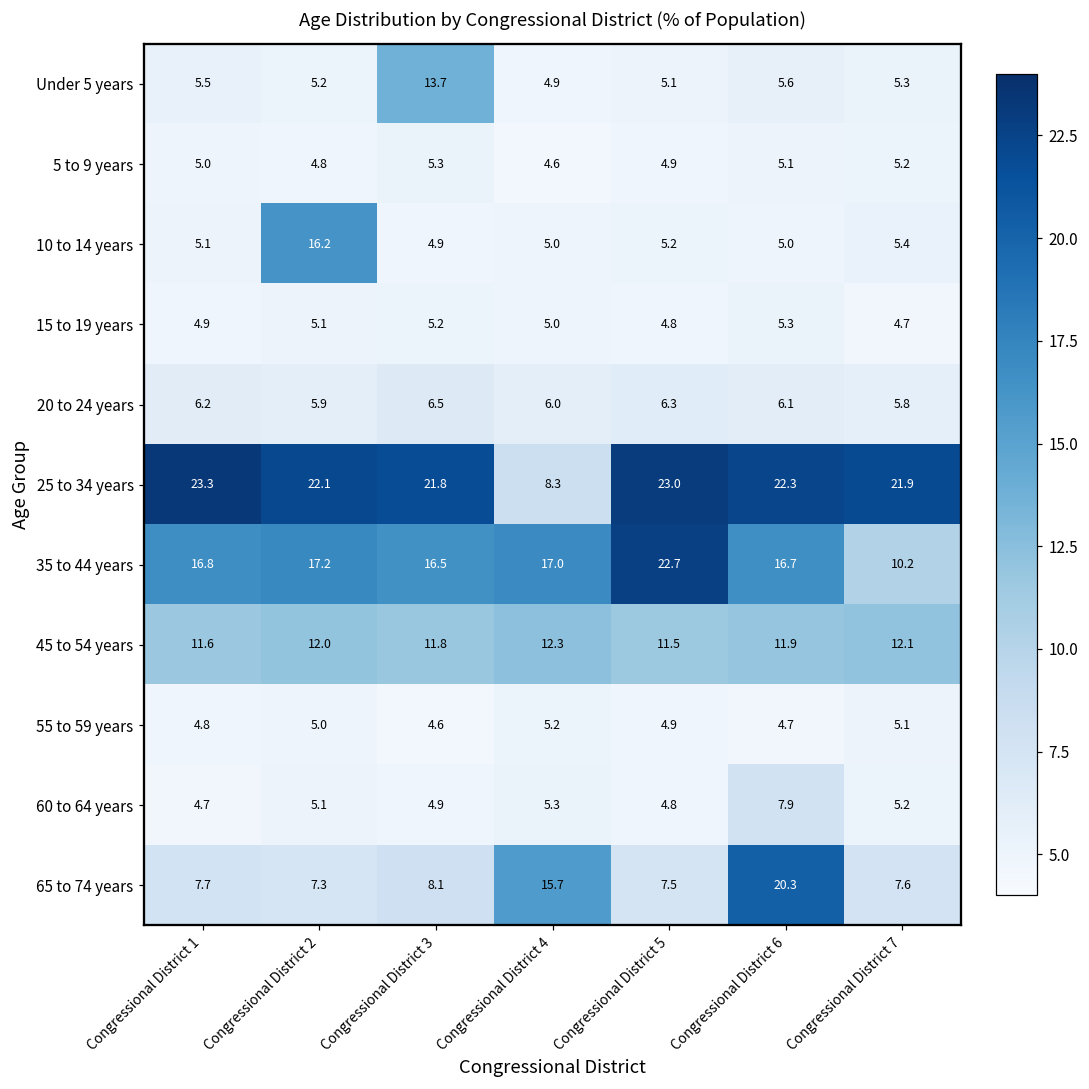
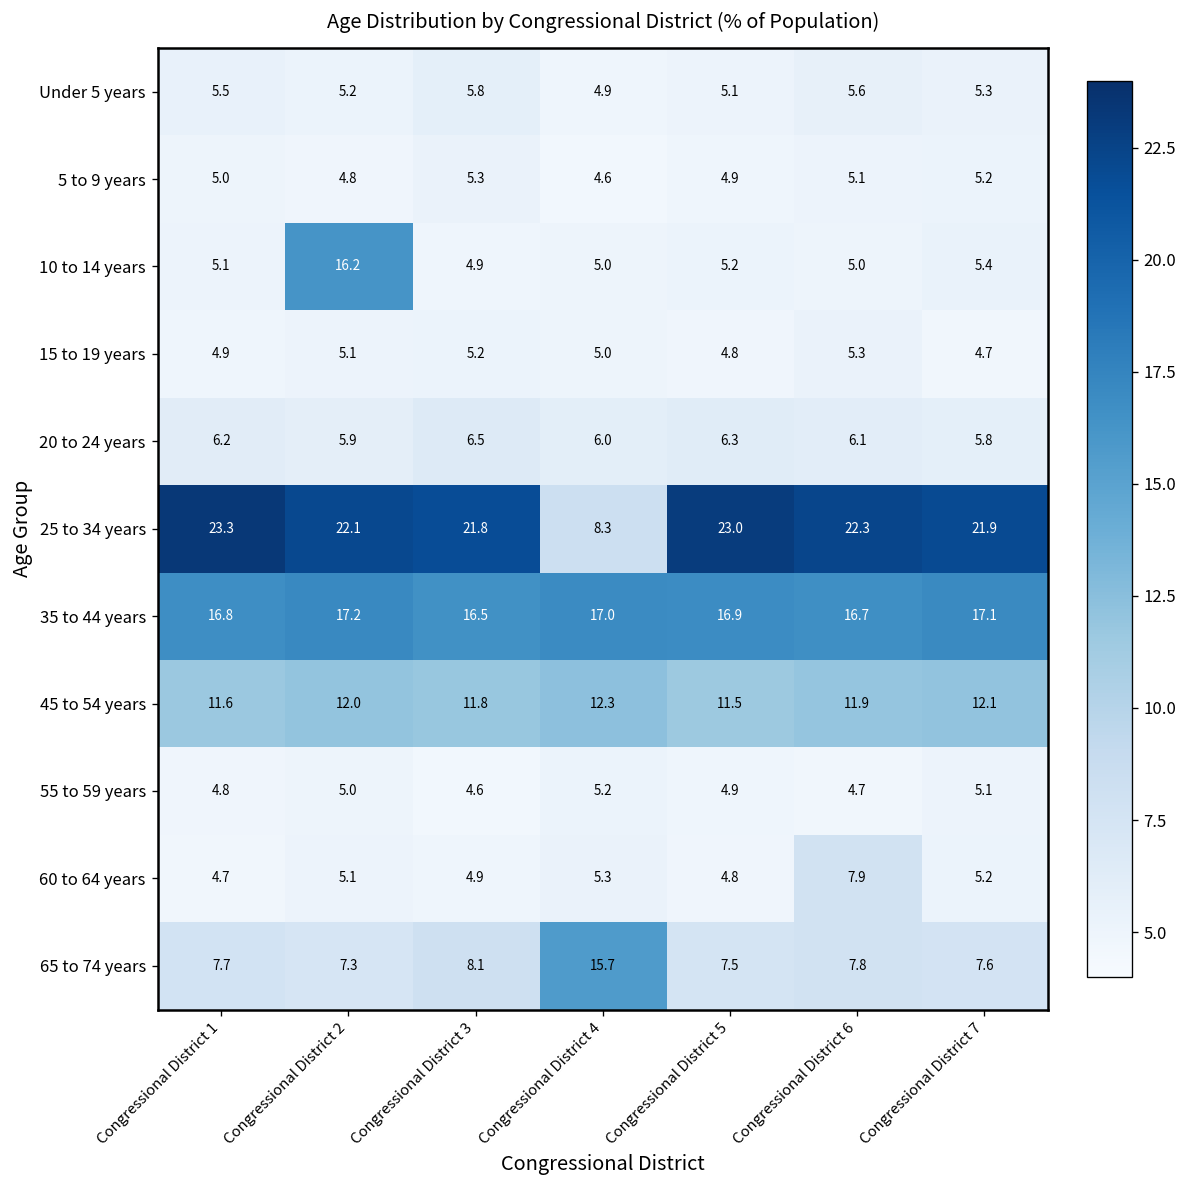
  {
    "Under 5 years": {
      "Congressional District 1": 5.5,
      "Congressional District 2": 5.2,
-     "Congressional District 3": 13.7,
+     "Congressional District 3": 5.8,
      "Congressional District 4": 4.9,
      "Congressional District 5": 5.1,
      "Congressional District 6": 5.6,
      "Congressional District 7": 5.3
    },
    "5 to 9 years": {
      "Congressional District 1": 5.0,
      "Congressional District 2": 4.8,
      "Congressional District 3": 5.3,
      "Congressional District 4": 4.6,
      "Congressional District 5": 4.9,
      "Congressional District 6": 5.1,
      "Congressional District 7": 5.2
    },
    "10 to 14 years": {
      "Congressional District 1": 5.1,
      "Congressional District 2": 16.2,
      "Congressional District 3": 4.9,
      "Congressional District 4": 5.0,
      "Congressional District 5": 5.2,
      "Congressional District 6": 5.0,
      "Congressional District 7": 5.4
    },
    "15 to 19 years": {
      "Congressional District 1": 4.9,
      "Congressional District 2": 5.1,
      "Congressional District 3": 5.2,
      "Congressional District 4": 5.0,
      "Congressional District 5": 4.8,
      "Congressional District 6": 5.3,
      "Congressional District 7": 4.7
    },
    "20 to 24 years": {
      "Congressional District 1": 6.2,
      "Congressional District 2": 5.9,
      "Congressional District 3": 6.5,
      "Congressional District 4": 6.0,
      "Congressional District 5": 6.3,
      "Congressional District 6": 6.1,
      "Congressional District 7": 5.8
    },
    "25 to 34 years": {
      "Congressional District 1": 23.3,
      "Congressional District 2": 22.1,
      "Congressional District 3": 21.8,
      "Congressional District 4": 8.3,
      "Congressional District 5": 23.0,
      "Congressional District 6": 22.3,
      "Congressional District 7": 21.9
    },
    "35 to 44 years": {
      "Congressional District 1": 16.8,
      "Congressional District 2": 17.2,
      "Congressional District 3": 16.5,
      "Congressional District 4": 17.0,
-     "Congressional District 5": 22.7,
+     "Congressional District 5": 16.9,
      "Congressional District 6": 16.7,
-     "Congressional District 7": 10.2
+     "Congressional District 7": 17.1
    },
    "45 to 54 years": {
      "Congressional District 1": 11.6,
      "Congressional District 2": 12.0,
      "Congressional District 3": 11.8,
      "Congressional District 4": 12.3,
      "Congressional District 5": 11.5,
      "Congressional District 6": 11.9,
      "Congressional District 7": 12.1
    },
    "55 to 59 years": {
      "Congressional District 1": 4.8,
      "Congressional District 2": 5.0,
      "Congressional District 3": 4.6,
      "Congressional District 4": 5.2,
      "Congressional District 5": 4.9,
      "Congressional District 6": 4.7,
      "Congressional District 7": 5.1
    },
    "60 to 64 years": {
      "Congressional District 1": 4.7,
      "Congressional District 2": 5.1,
      "Congressional District 3": 4.9,
      "Congressional District 4": 5.3,
      "Congressional District 5": 4.8,
      "Congressional District 6": 7.9,
      "Congressional District 7": 5.2
    },
    "65 to 74 years": {
      "Congressional District 1": 7.7,
      "Congressional District 2": 7.3,
      "Congressional District 3": 8.1,
      "Congressional District 4": 15.7,
      "Congressional District 5": 7.5,
-     "Congressional District 6": 20.3,
+     "Congressional District 6": 7.8,
      "Congressional District 7": 7.6
    }
  }
